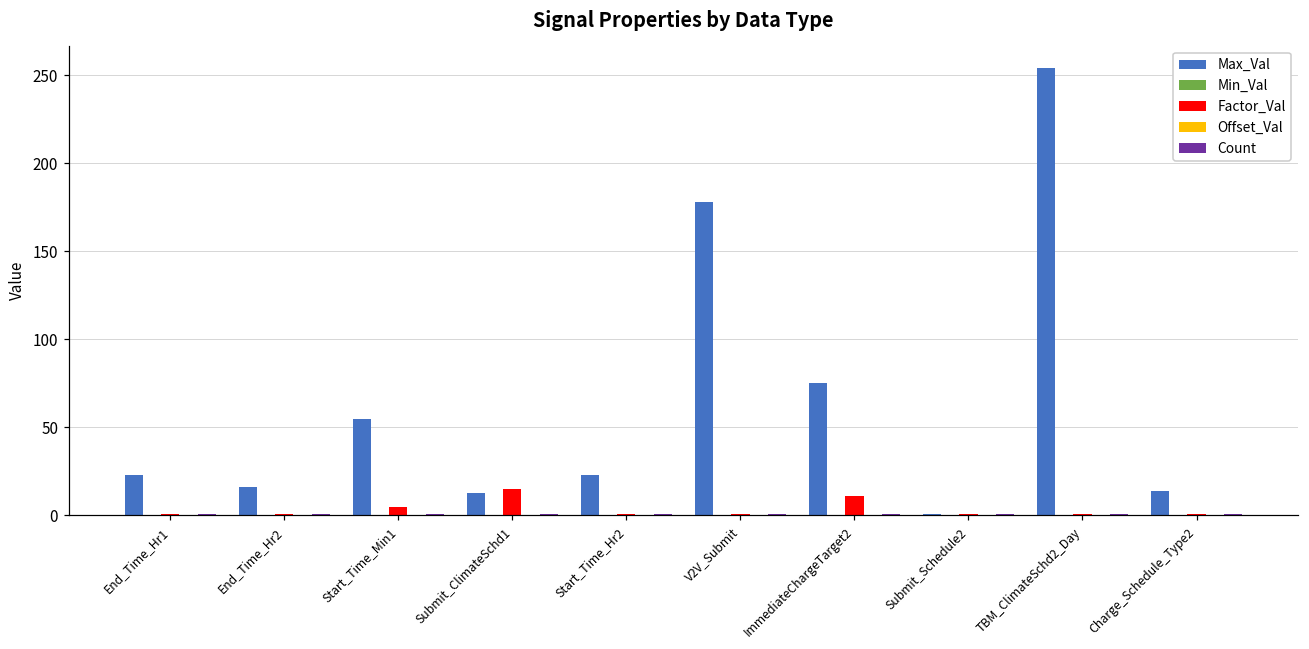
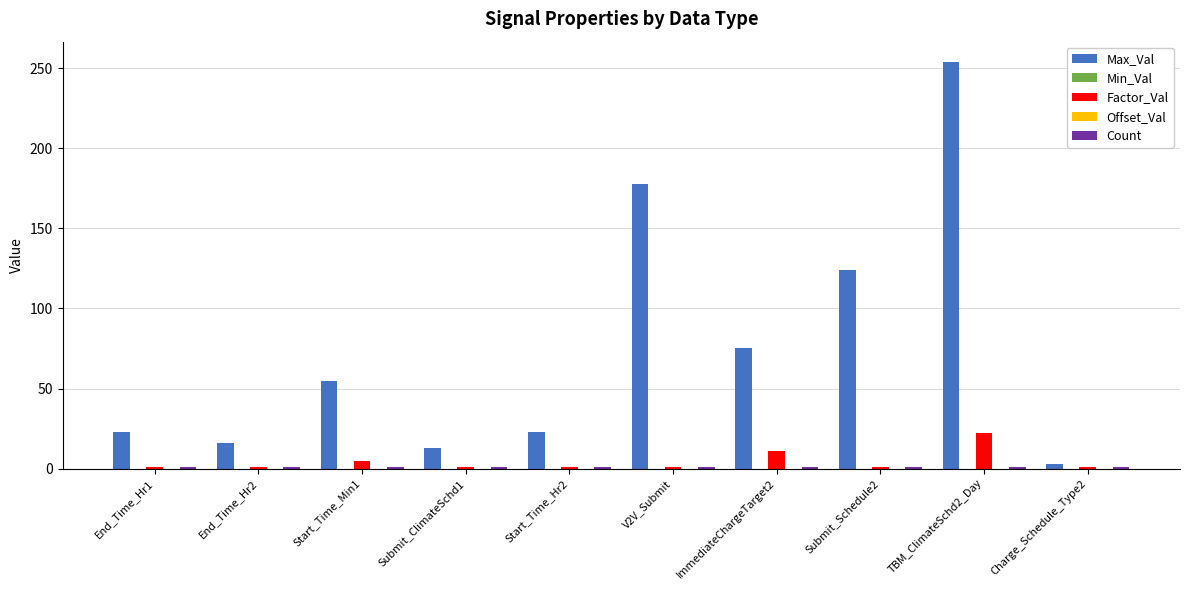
  {
    "Max_Val": {
      "End_Time_Hr1": 23,
      "End_Time_Hr2": 16,
      "Start_Time_Min1": 55,
      "Submit_ClimateSchd1": 13,
      "Start_Time_Hr2": 23,
      "V2V_Submit": 178,
      "ImmediateChargeTarget2": 75,
-     "Submit_Schedule2": 1,
+     "Submit_Schedule2": 124,
      "TBM_ClimateSchd2_Day": 254,
-     "Charge_Schedule_Type2": 14
+     "Charge_Schedule_Type2": 3
    },
    "Min_Val": {
      "End_Time_Hr1": 0,
      "End_Time_Hr2": 0,
      "Start_Time_Min1": 0,
      "Submit_ClimateSchd1": 0,
      "Start_Time_Hr2": 0,
      "V2V_Submit": 0,
      "ImmediateChargeTarget2": 0,
      "Submit_Schedule2": 0,
      "TBM_ClimateSchd2_Day": 0,
      "Charge_Schedule_Type2": 0
    },
    "Factor_Val": {
      "Start_Time_Min1": 5,
-     "Submit_ClimateSchd1": 15,
+     "Submit_ClimateSchd1": 1,
      "ImmediateChargeTarget2": 11,
-     "TBM_ClimateSchd2_Day": 1
+     "TBM_ClimateSchd2_Day": 22
    },
    "Offset_Val": {
      "End_Time_Hr1": 0,
      "End_Time_Hr2": 0,
      "Start_Time_Min1": 0,
      "Submit_ClimateSchd1": 0,
      "Start_Time_Hr2": 0,
      "V2V_Submit": 0,
      "ImmediateChargeTarget2": 0,
      "Submit_Schedule2": 0,
      "TBM_ClimateSchd2_Day": 0,
      "Charge_Schedule_Type2": 0
    }
  }
